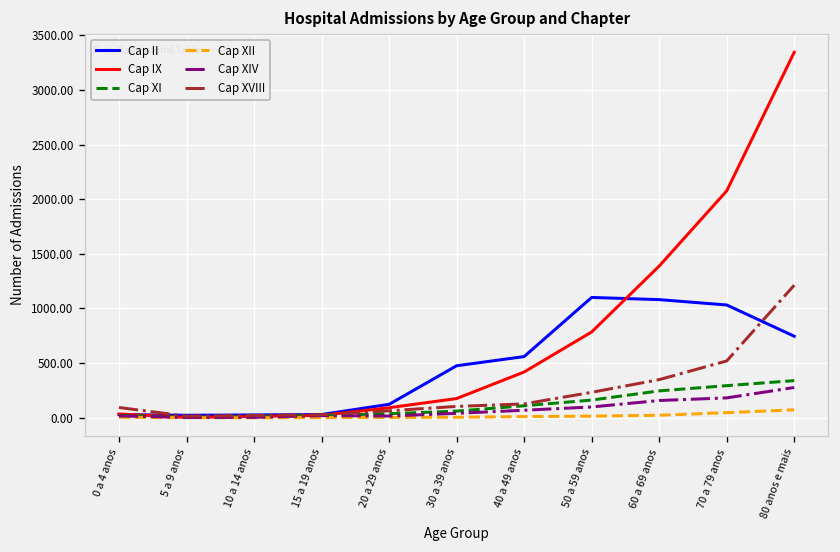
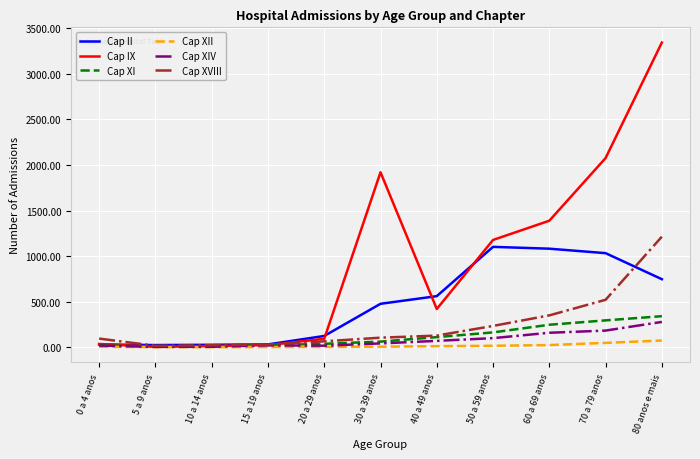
  {
    "Cap II": {
      "20 a 29 anos": 100,
      "30 a 39 anos": 500,
      "40 a 49 anos": 600,
      "50 a 59 anos": 1100,
      "60 a 69 anos": 1100,
      "70 a 79 anos": 1000,
      "80 anos e mais": 700
    },
    "Cap IX": {
-     "30 a 39 anos": 200,
+     "30 a 39 anos": 1900,
      "40 a 49 anos": 400,
-     "50 a 59 anos": 800,
+     "50 a 59 anos": 1200,
      "60 a 69 anos": 1400,
      "70 a 79 anos": 2100,
      "80 anos e mais": 3300
    },
    "Cap XI": {
      "50 a 59 anos": 200,
      "60 a 69 anos": 200,
      "70 a 79 anos": 300,
      "80 anos e mais": 300
    },
    "Cap XII": {
      "30 a 39 anos": 0,
      "40 a 49 anos": 0,
      "50 a 59 anos": 0,
      "60 a 69 anos": 0,
      "70 a 79 anos": 0,
      "80 anos e mais": 100
    },
    "Cap XIV": {
      "40 a 49 anos": 100,
      "50 a 59 anos": 100,
      "60 a 69 anos": 200,
      "70 a 79 anos": 200,
      "80 anos e mais": 300
    },
    "Cap XVIII": {
      "0 a 4 anos": 100,
      "30 a 39 anos": 100,
      "50 a 59 anos": 200,
      "60 a 69 anos": 300,
      "70 a 79 anos": 500,
      "80 anos e mais": 1200
    }
  }
